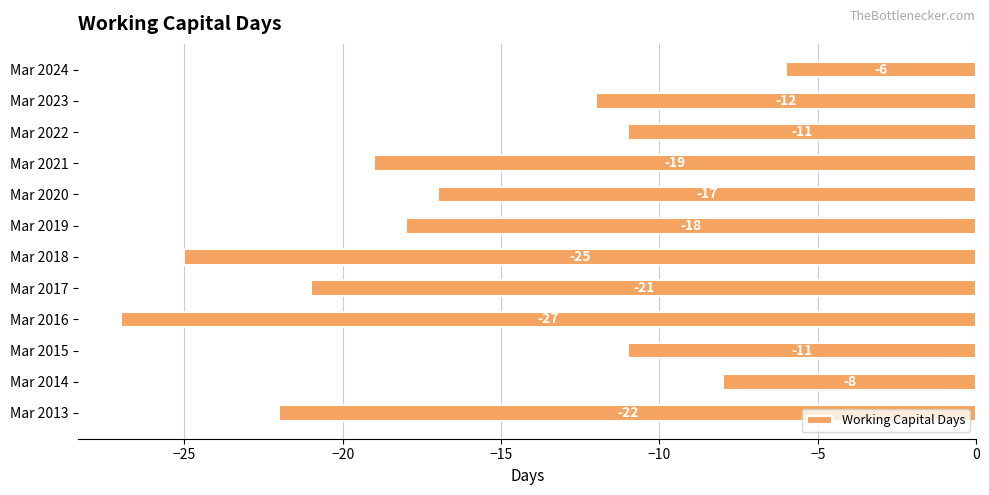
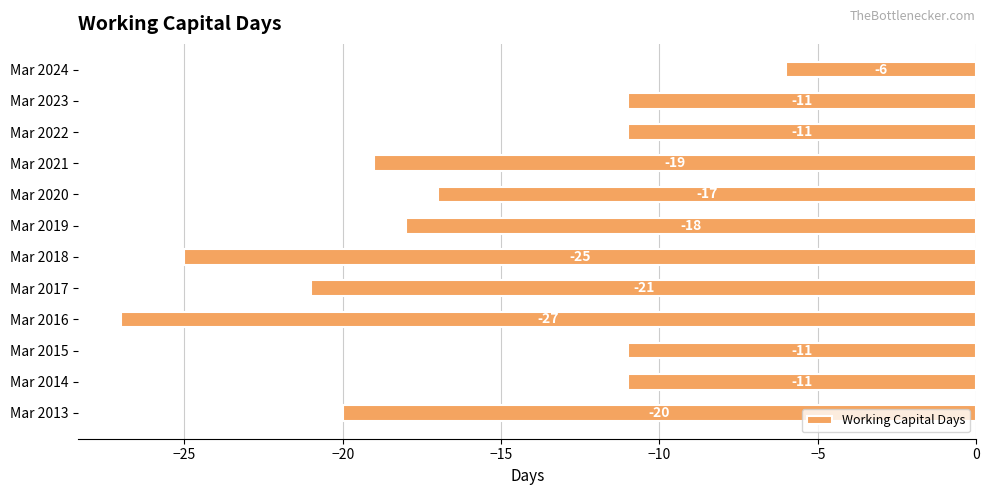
  {
    "Mar 2024": -6,
-   "Mar 2023": -12,
+   "Mar 2023": -11,
    "Mar 2022": -11,
    "Mar 2021": -19,
    "Mar 2020": -17,
    "Mar 2019": -18,
    "Mar 2018": -25,
    "Mar 2017": -21,
    "Mar 2016": -27,
    "Mar 2015": -11,
-   "Mar 2014": -8,
-   "Mar 2013": -22
+   "Mar 2014": -11,
+   "Mar 2013": -20
  }
